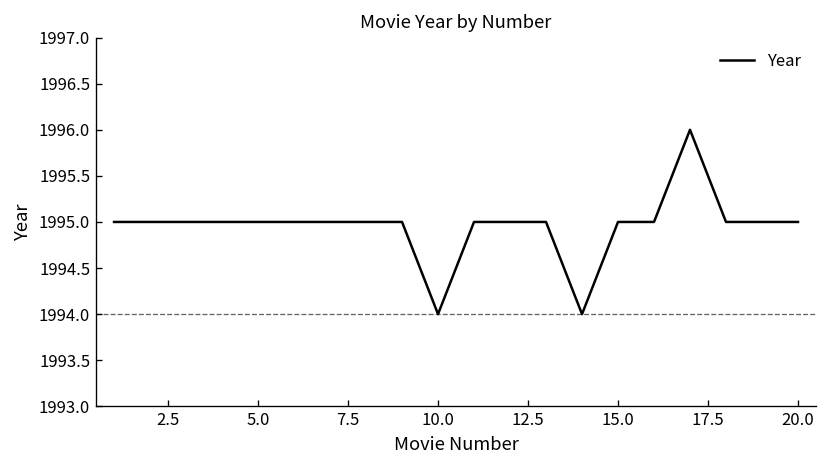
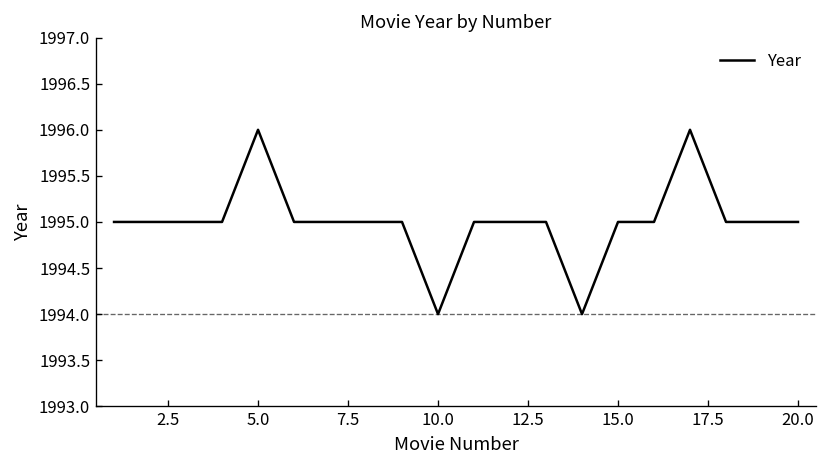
  {
-   "5.0": 1995,
+   "5.0": 1996,
    "10.0": 1994,
    "15.0": 1995,
    "20.0": 1995
  }
